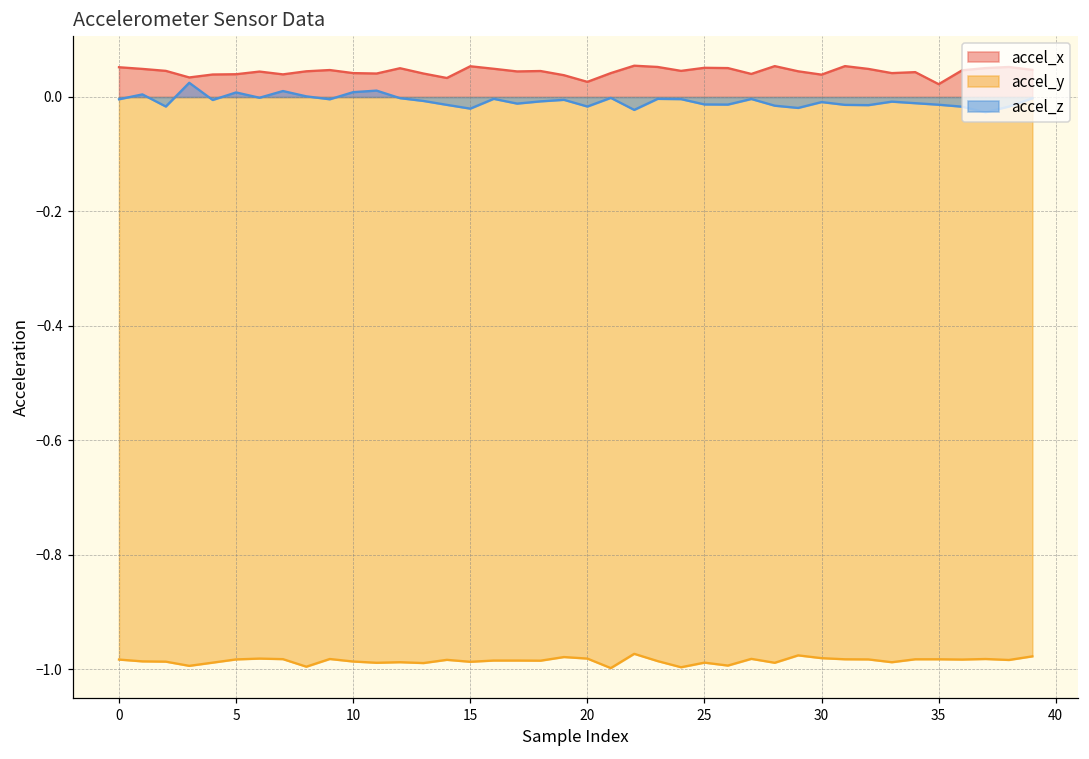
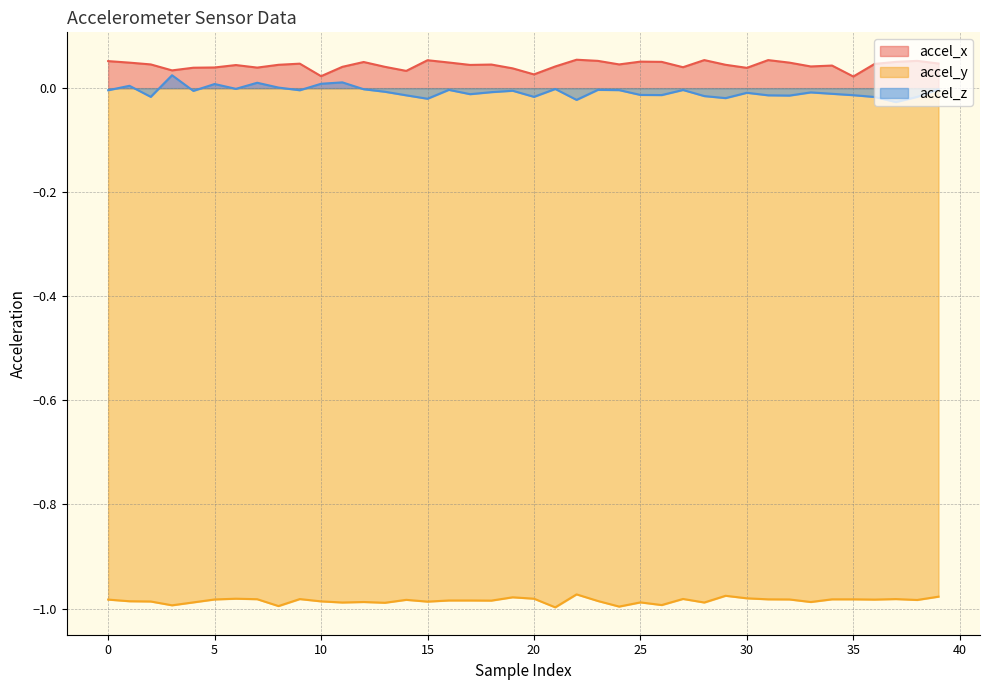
  {
    "accel_x": {
      "0": 0.05,
      "5": 0.04,
-     "10": 0.04,
+     "10": 0.02,
      "15": 0.05,
      "20": 0.03,
      "25": 0.05,
      "30": 0.04,
      "35": 0.02
    }
  }
